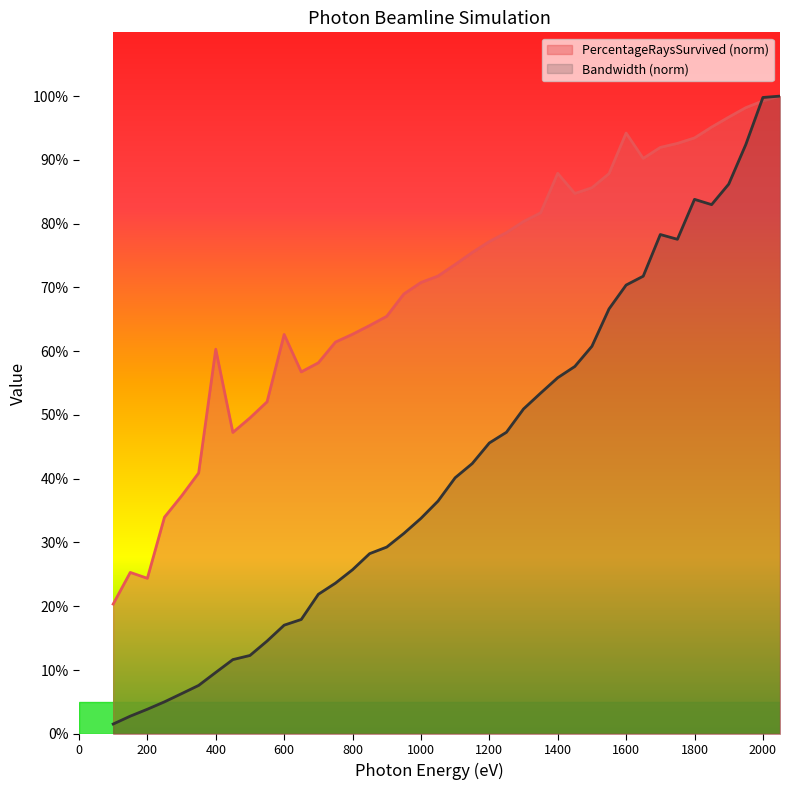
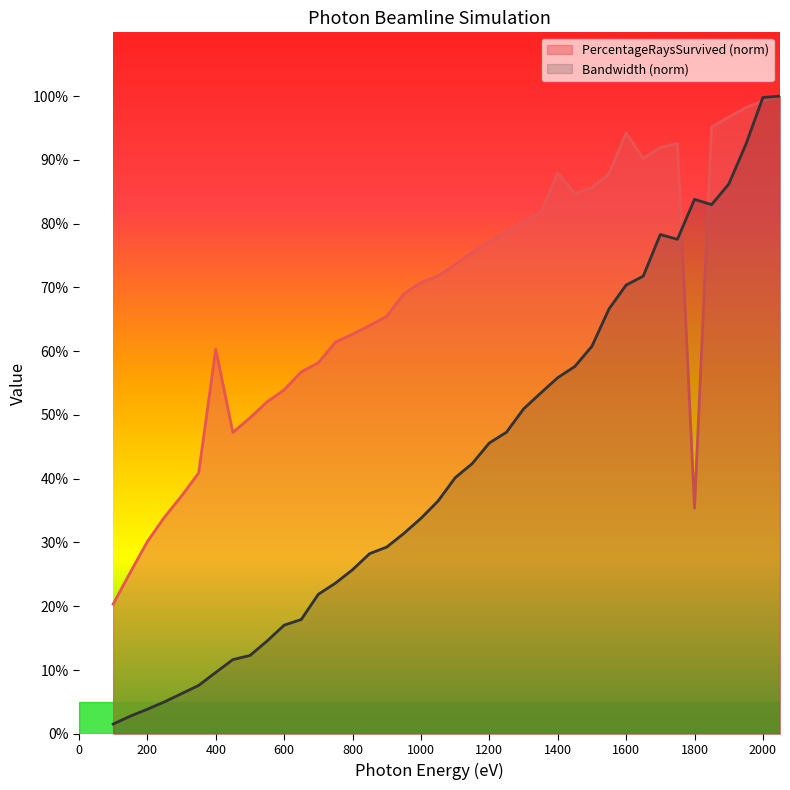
  {
    "PercentageRaysSurvived (norm)": {
-     "200": "24%",
+     "200": "30%",
      "400": "60%",
-     "600": "63%",
+     "600": "54%",
      "800": "63%",
      "1000": "71%",
      "1200": "77%",
      "1400": "88%",
      "1600": "94%",
-     "1800": "93%",
+     "1800": "35%",
      "2000": "99%"
    },
    "Bandwidth (norm)": {
      "400": "10%",
      "600": "17%",
      "800": "26%",
      "1000": "34%",
      "1200": "46%",
      "1400": "56%",
      "1600": "70%",
      "1800": "84%",
      "2000": "100%"
    }
  }
